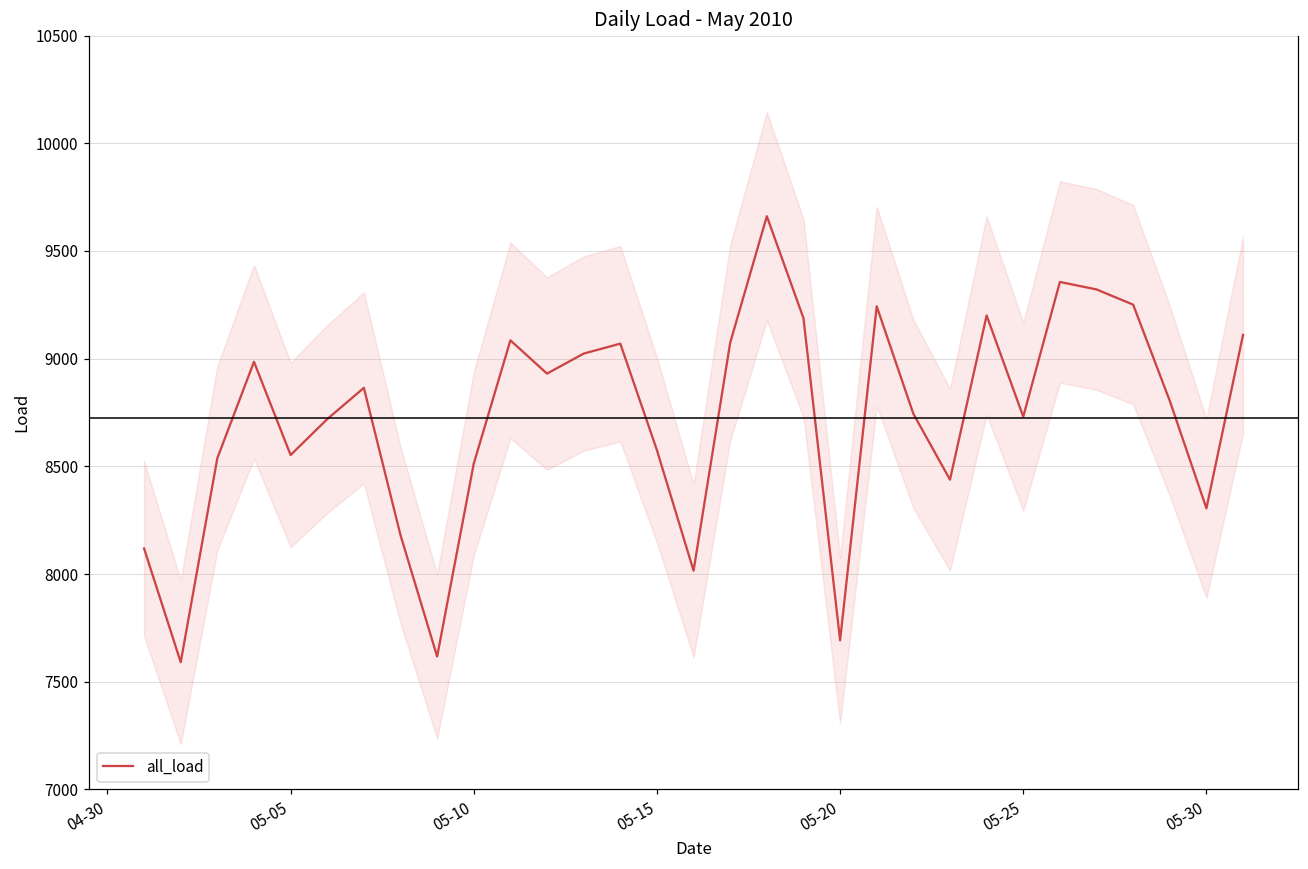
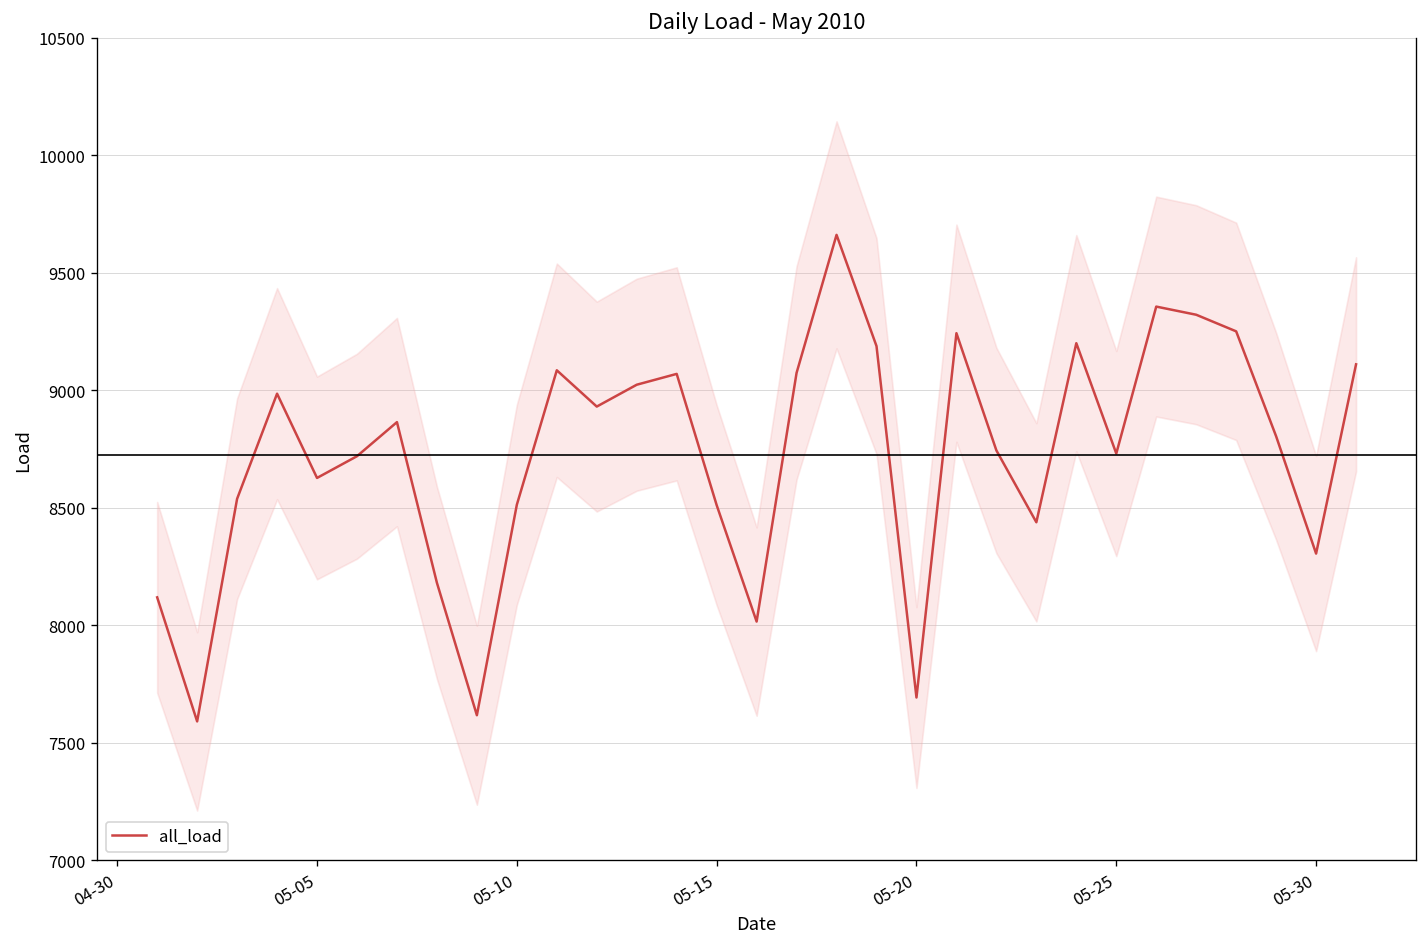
  {
    "all_load": {
-     "05-05": 8550,
+     "05-05": 8630,
      "05-10": 8510,
-     "05-15": 8580,
+     "05-15": 8510,
      "05-20": 7690,
      "05-25": 8730,
      "05-30": 8310
    }
  }
